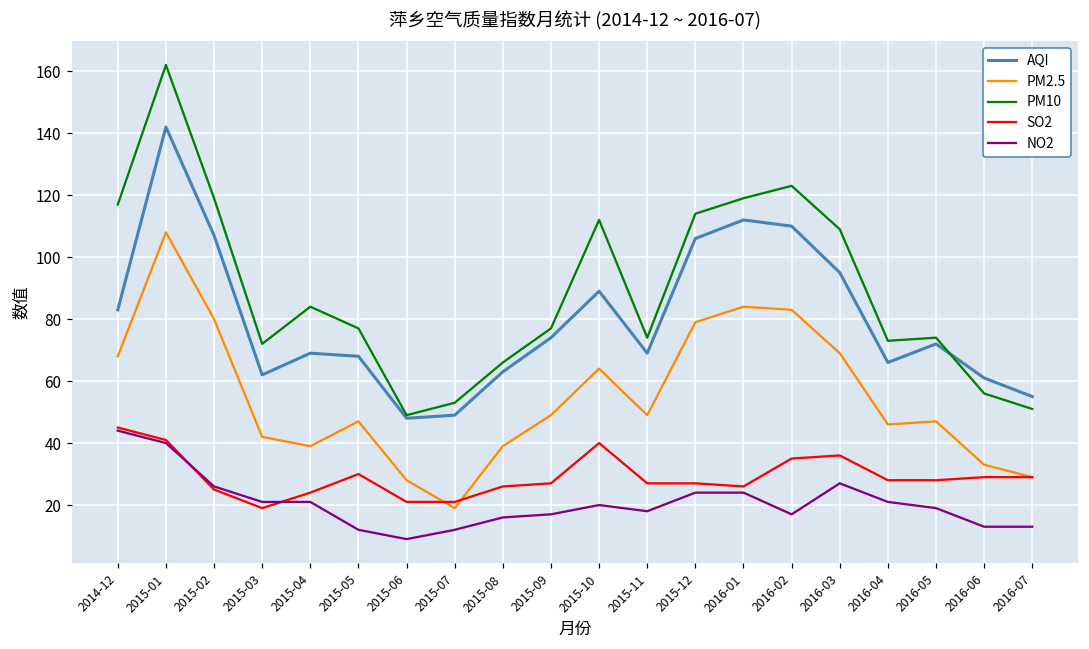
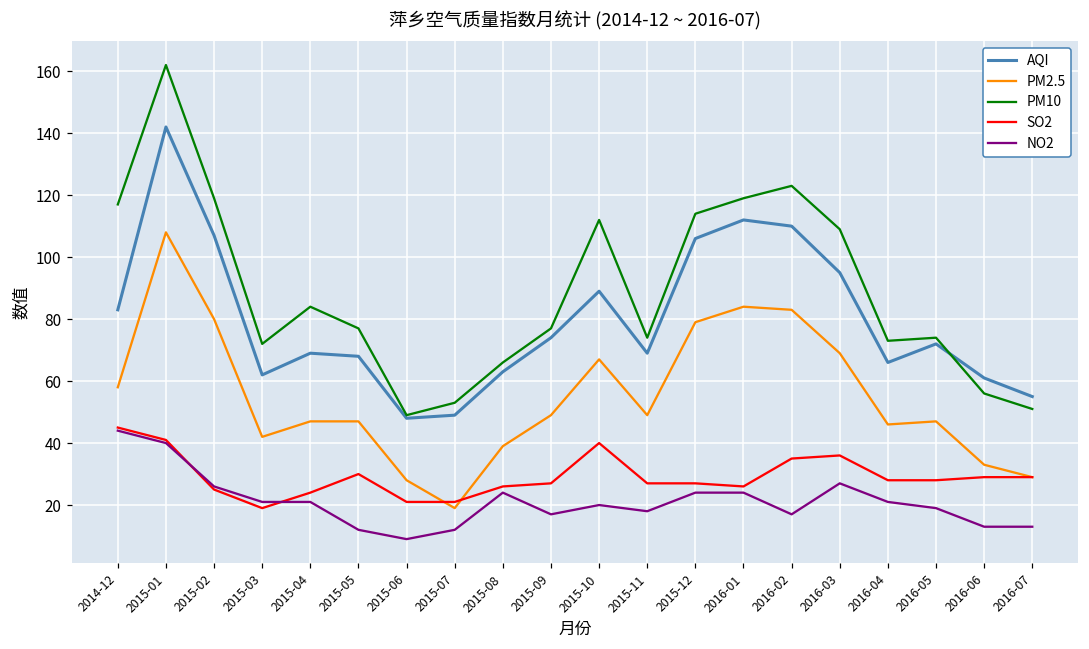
  {
    "AQI": {
      "2014-12": 83,
      "2015-01": 142,
      "2015-02": 107,
      "2015-03": 62,
      "2015-04": 69,
      "2015-05": 68,
      "2015-06": 48,
      "2015-07": 49,
      "2015-08": 63,
      "2015-09": 74,
      "2015-10": 89,
      "2015-11": 69,
      "2015-12": 106,
      "2016-01": 112,
      "2016-02": 110,
      "2016-03": 95,
      "2016-04": 66,
      "2016-05": 72,
      "2016-06": 61,
      "2016-07": 55
    },
    "PM2.5": {
-     "2014-12": 68,
+     "2014-12": 58,
      "2015-01": 108,
      "2015-02": 80,
      "2015-03": 42,
-     "2015-04": 39,
+     "2015-04": 47,
      "2015-05": 47,
      "2015-06": 28,
      "2015-07": 19,
      "2015-08": 39,
      "2015-09": 49,
-     "2015-10": 64,
+     "2015-10": 67,
      "2015-11": 49,
      "2015-12": 79,
      "2016-01": 84,
      "2016-02": 83,
      "2016-03": 69,
      "2016-04": 46,
      "2016-05": 47,
      "2016-06": 33
    },
    "PM10": {
      "2014-12": 117,
      "2015-01": 162,
      "2015-02": 119,
      "2015-03": 72,
      "2015-04": 84,
      "2015-05": 77,
      "2015-06": 49,
      "2015-07": 53,
      "2015-08": 66,
      "2015-09": 77,
      "2015-10": 112,
      "2015-11": 74,
      "2015-12": 114,
      "2016-01": 119,
      "2016-02": 123,
      "2016-03": 109,
      "2016-04": 73,
      "2016-05": 74,
      "2016-06": 56,
      "2016-07": 51
    },
    "SO2": {
      "2014-12": 45,
      "2015-01": 41,
      "2015-02": 25,
      "2015-03": 19,
      "2015-04": 24,
      "2015-05": 30,
      "2015-06": 21,
      "2015-07": 21,
      "2015-08": 26,
      "2015-09": 27,
      "2015-10": 40,
      "2015-11": 27,
      "2015-12": 27,
      "2016-01": 26,
      "2016-02": 35,
      "2016-03": 36,
      "2016-04": 28,
      "2016-05": 28,
      "2016-06": 29
    },
    "NO2": {
      "2014-12": 44,
      "2015-01": 40,
      "2015-02": 26,
      "2015-03": 21,
      "2015-04": 21,
      "2015-05": 12,
      "2015-06": 9,
      "2015-07": 12,
-     "2015-08": 16,
+     "2015-08": 24,
      "2015-09": 17,
      "2015-10": 20,
      "2015-11": 18,
      "2015-12": 24,
      "2016-01": 24,
      "2016-02": 17,
      "2016-03": 27,
      "2016-04": 21,
      "2016-05": 19,
      "2016-06": 13,
      "2016-07": 13
    }
  }
